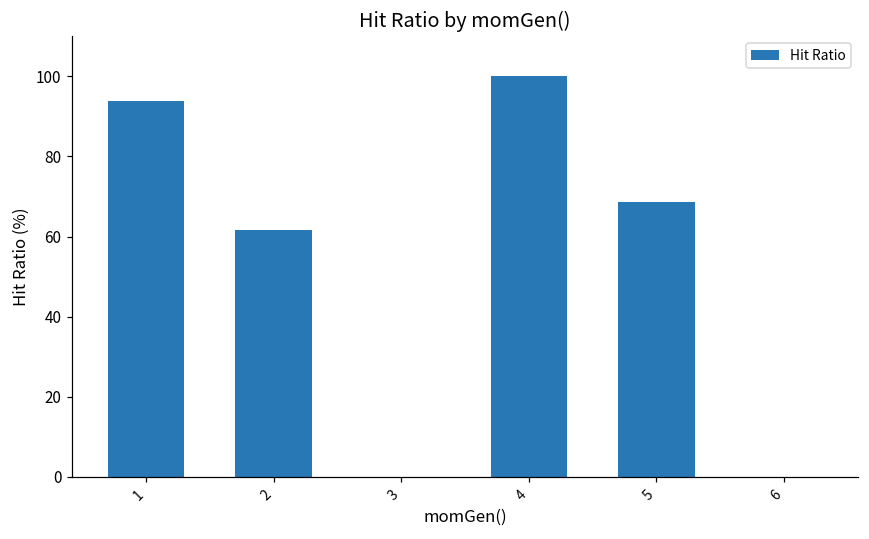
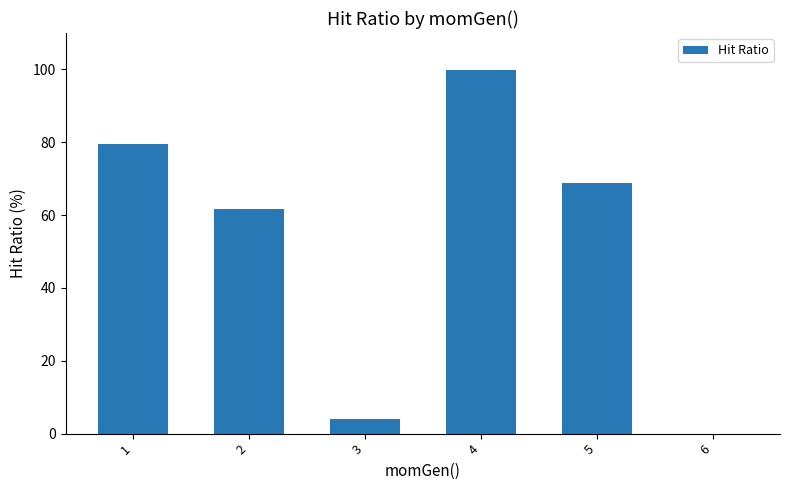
  {
-   "1": 94,
+   "1": 80,
    "2": 62,
-   "3": 0,
+   "3": 4,
    "4": 100,
    "5": 69,
    "6": 0
  }
